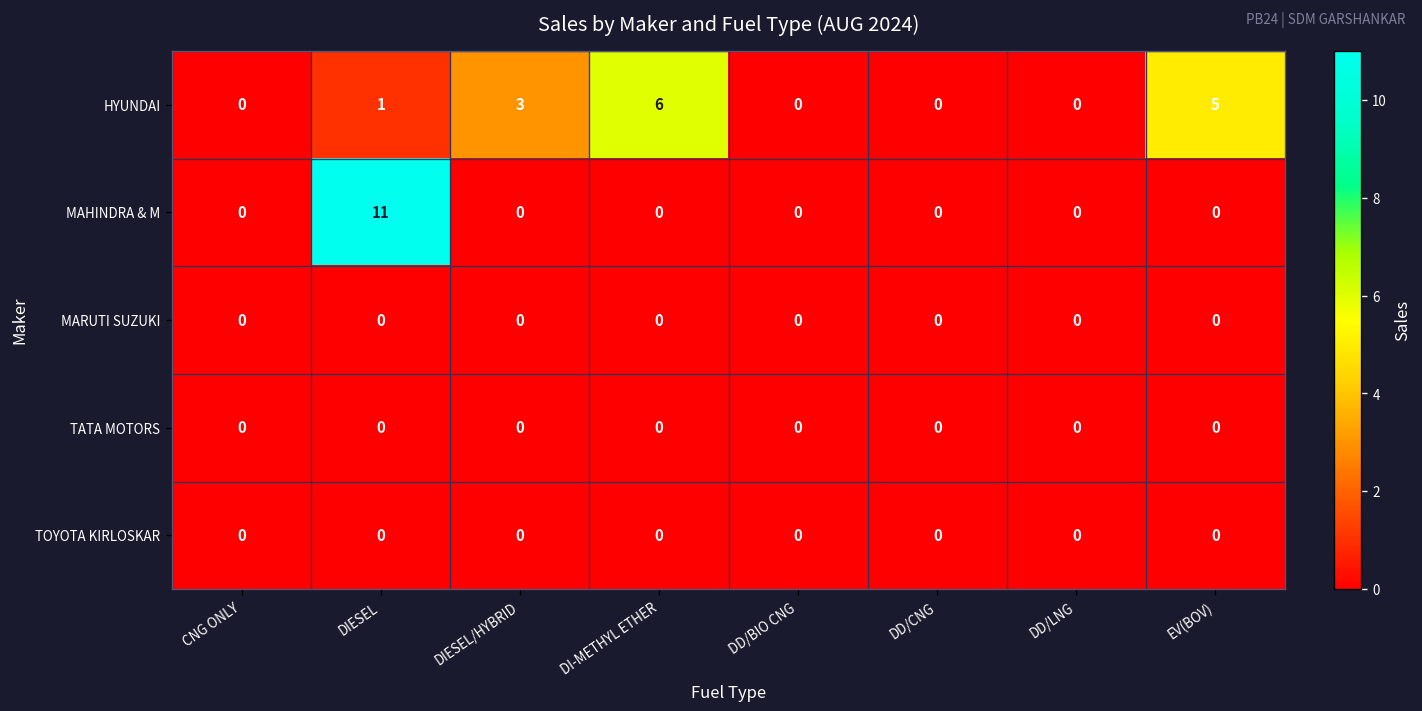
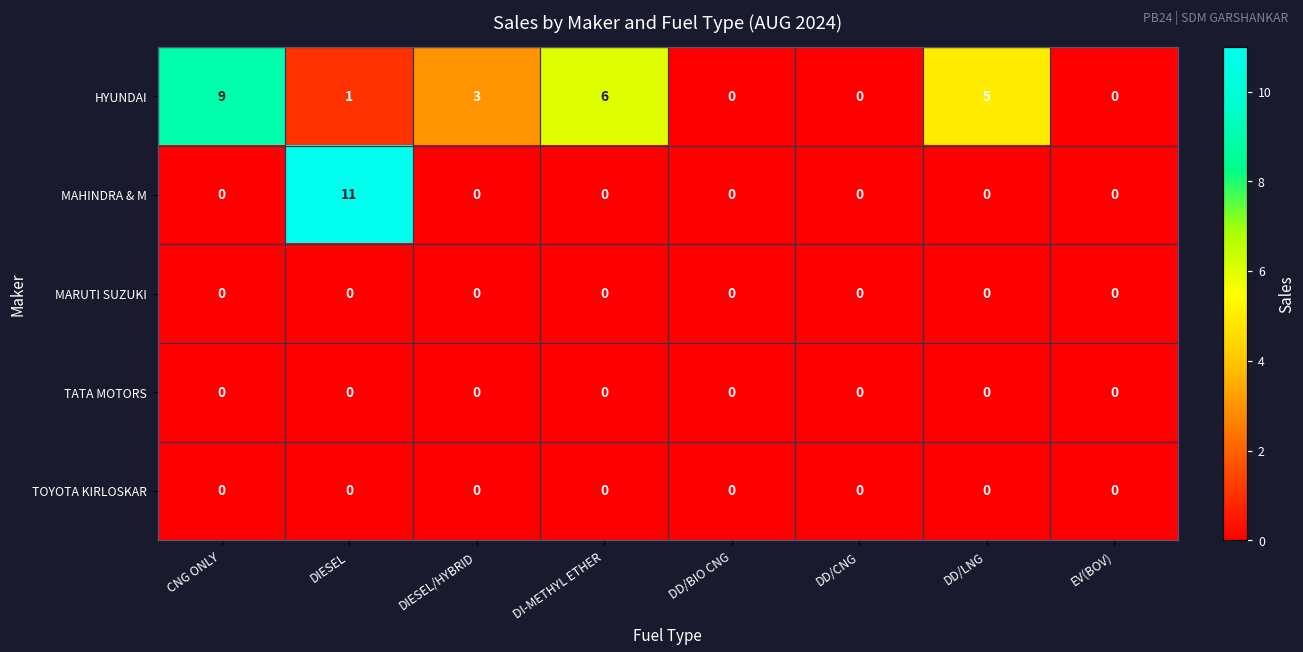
  {
    "HYUNDAI": {
-     "CNG ONLY": 0,
+     "CNG ONLY": 9,
      "DIESEL": 1,
      "DIESEL/HYBRID": 3,
      "DI-METHYL ETHER": 6,
      "DD/BIO CNG": 0,
      "DD/CNG": 0,
-     "DD/LNG": 0,
-     "EV(BOV)": 5
+     "DD/LNG": 5,
+     "EV(BOV)": 0
    },
    "MAHINDRA & M": {
      "CNG ONLY": 0,
      "DIESEL": 11,
      "DIESEL/HYBRID": 0,
      "DI-METHYL ETHER": 0,
      "DD/BIO CNG": 0,
      "DD/CNG": 0,
      "DD/LNG": 0,
      "EV(BOV)": 0
    },
    "MARUTI SUZUKI": {
      "CNG ONLY": 0,
      "DIESEL": 0,
      "DIESEL/HYBRID": 0,
      "DI-METHYL ETHER": 0,
      "DD/BIO CNG": 0,
      "DD/CNG": 0,
      "DD/LNG": 0,
      "EV(BOV)": 0
    },
    "TATA MOTORS": {
      "CNG ONLY": 0,
      "DIESEL": 0,
      "DIESEL/HYBRID": 0,
      "DI-METHYL ETHER": 0,
      "DD/BIO CNG": 0,
      "DD/CNG": 0,
      "DD/LNG": 0,
      "EV(BOV)": 0
    },
    "TOYOTA KIRLOSKAR": {
      "CNG ONLY": 0,
      "DIESEL": 0,
      "DIESEL/HYBRID": 0,
      "DI-METHYL ETHER": 0,
      "DD/BIO CNG": 0,
      "DD/CNG": 0,
      "DD/LNG": 0,
      "EV(BOV)": 0
    }
  }
